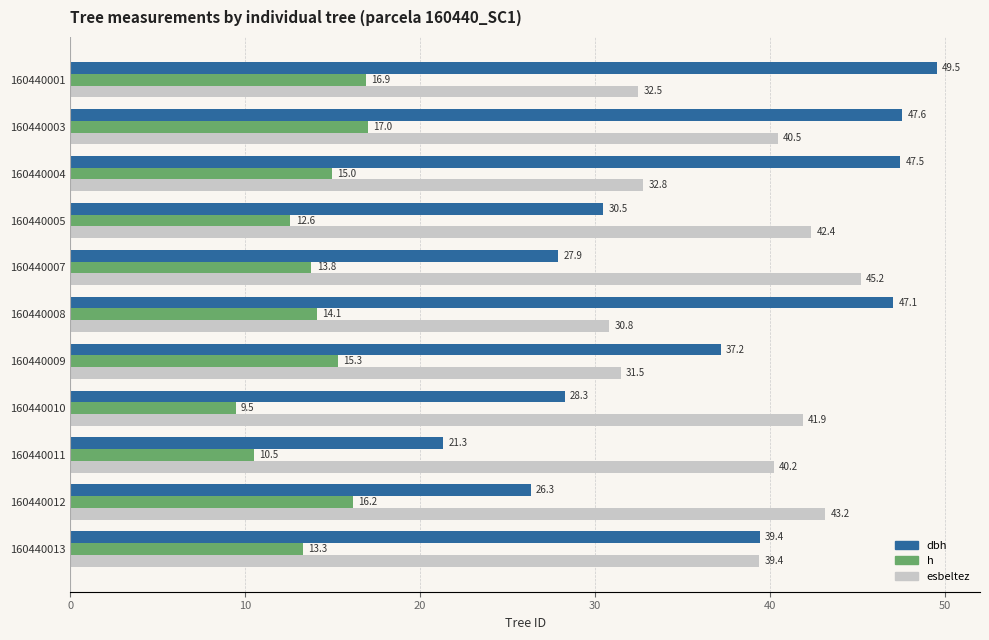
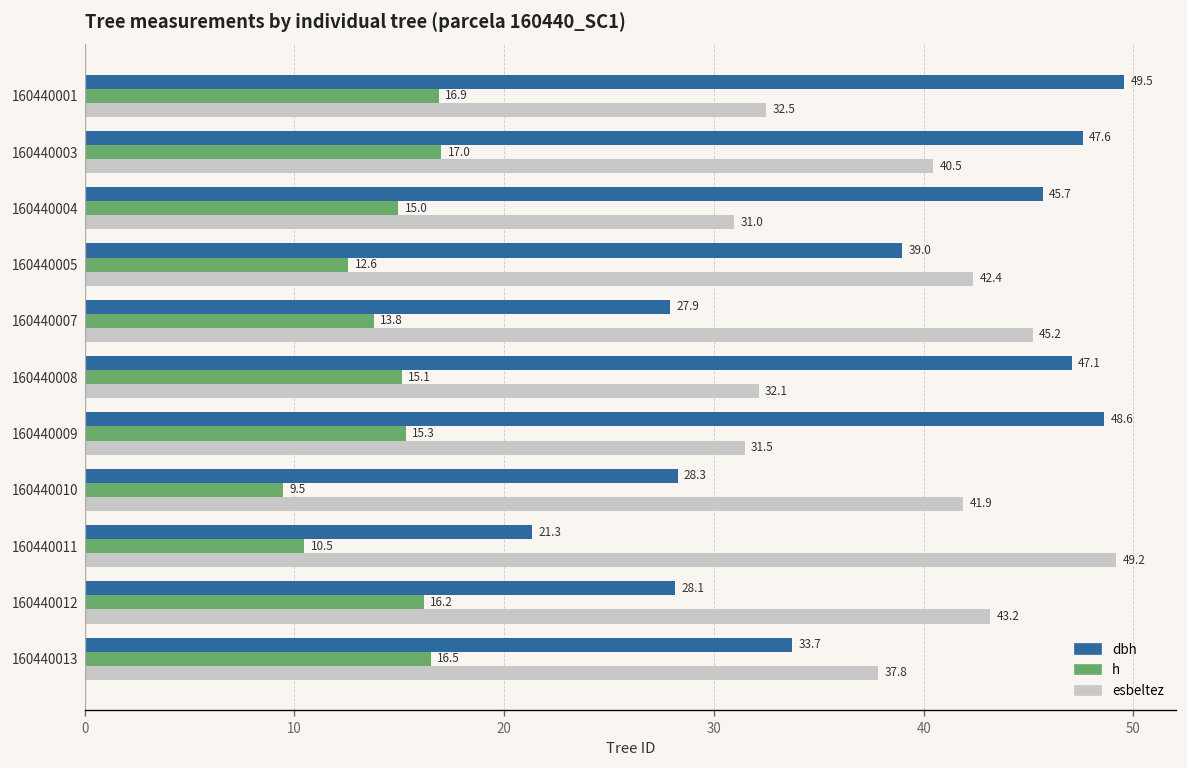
  {
    "dbh": {
      "160440001": 49.5,
      "160440003": 47.6,
-     "160440004": 47.5,
-     "160440005": 30.5,
+     "160440004": 45.7,
+     "160440005": 39.0,
      "160440007": 27.9,
      "160440008": 47.1,
-     "160440009": 37.2,
+     "160440009": 48.6,
      "160440010": 28.3,
      "160440011": 21.3,
-     "160440012": 26.3,
-     "160440013": 39.4
+     "160440012": 28.1,
+     "160440013": 33.7
    },
    "h": {
      "160440001": 16.9,
      "160440003": 17.0,
      "160440004": 15.0,
      "160440005": 12.6,
      "160440007": 13.8,
-     "160440008": 14.1,
+     "160440008": 15.1,
      "160440009": 15.3,
      "160440010": 9.5,
      "160440011": 10.5,
      "160440012": 16.2,
-     "160440013": 13.3
+     "160440013": 16.5
    },
    "esbeltez": {
      "160440001": 32.5,
      "160440003": 40.5,
-     "160440004": 32.8,
+     "160440004": 31.0,
      "160440005": 42.4,
      "160440007": 45.2,
-     "160440008": 30.8,
+     "160440008": 32.1,
      "160440009": 31.5,
      "160440010": 41.9,
-     "160440011": 40.2,
+     "160440011": 49.2,
      "160440012": 43.2,
-     "160440013": 39.4
+     "160440013": 37.8
    }
  }
